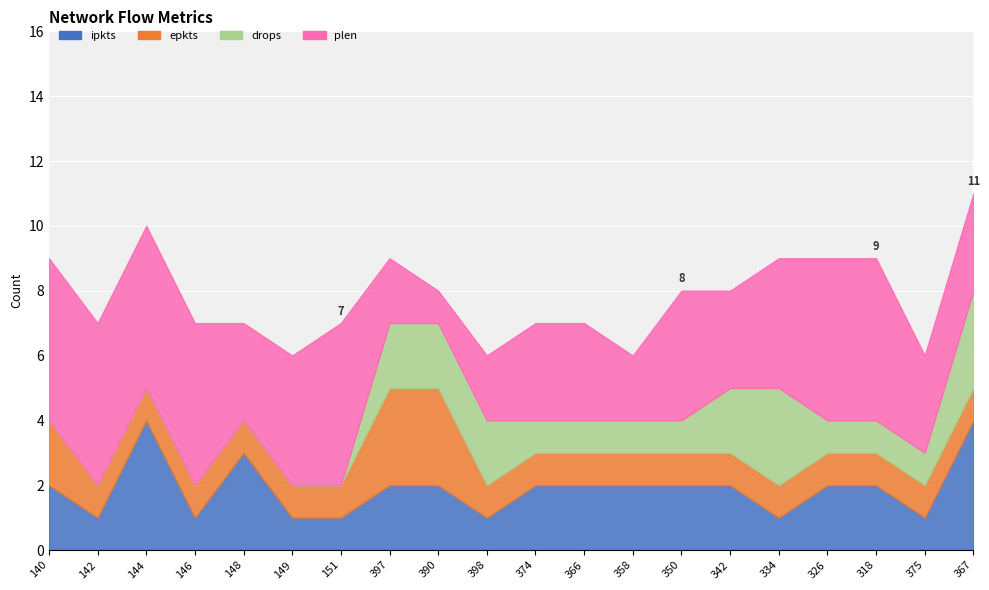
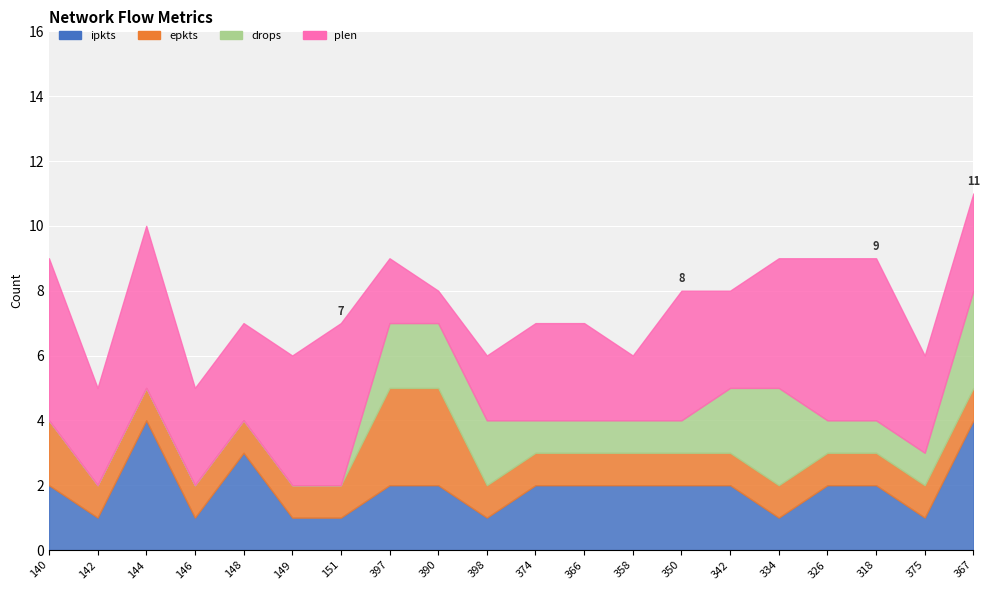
  {
    "ipkts": {
      "140": 2,
      "142": 1,
      "144": 4,
      "146": 1,
      "148": 3,
      "149": 1,
      "151": 1,
      "397": 2,
      "390": 2,
      "398": 1,
      "374": 2,
      "366": 2,
      "358": 2,
      "350": 2,
      "342": 2,
      "334": 1,
      "326": 2,
      "318": 2,
      "375": 1,
      "367": 4
    },
    "drops": {
      "397": 2,
      "390": 2,
      "398": 2,
      "374": 1,
      "366": 1,
      "358": 1,
      "350": 1,
      "342": 2,
      "334": 3,
      "326": 1,
      "318": 1,
      "375": 1,
      "367": 3
    },
    "plen": {
      "140": 5,
-     "142": 5,
+     "142": 3,
      "144": 5,
-     "146": 5,
+     "146": 3,
      "148": 3,
      "149": 4,
      "397": 2,
      "390": 1,
      "398": 2,
      "374": 3,
      "366": 3,
      "358": 2,
      "342": 3,
      "334": 4,
      "326": 5,
      "375": 3
    }
  }
